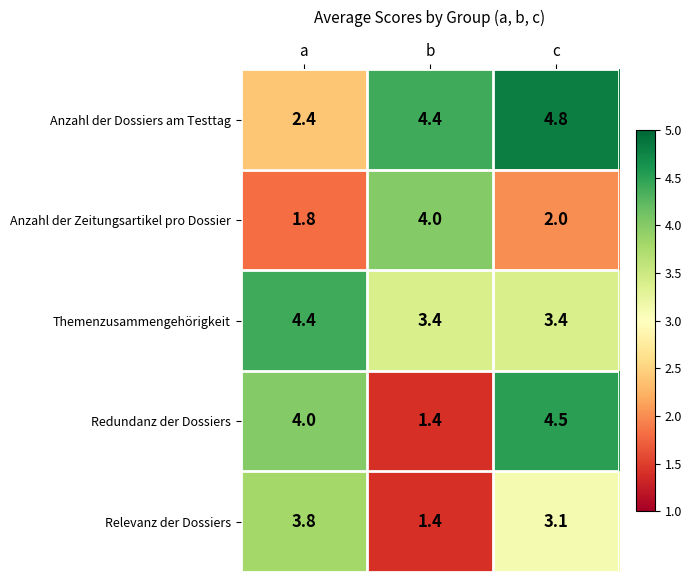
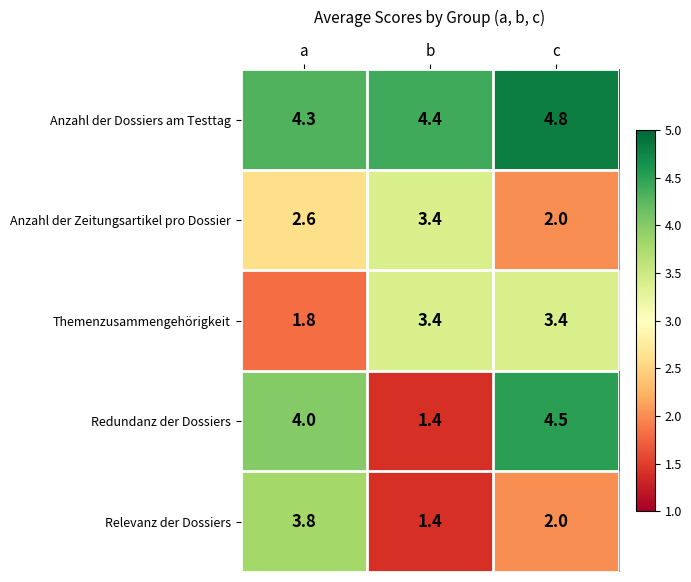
  {
    "Anzahl der Dossiers am Testtag": {
-     "a": 2.4,
+     "a": 4.3,
      "b": 4.4,
      "c": 4.8
    },
    "Anzahl der Zeitungsartikel pro Dossier": {
-     "a": 1.8,
-     "b": 4.0,
+     "a": 2.6,
+     "b": 3.4,
      "c": 2.0
    },
    "Themenzusammengehörigkeit": {
-     "a": 4.4,
+     "a": 1.8,
      "b": 3.4,
      "c": 3.4
    },
    "Redundanz der Dossiers": {
      "a": 4.0,
      "b": 1.4,
      "c": 4.5
    },
    "Relevanz der Dossiers": {
      "a": 3.8,
      "b": 1.4,
-     "c": 3.1
+     "c": 2.0
    }
  }
